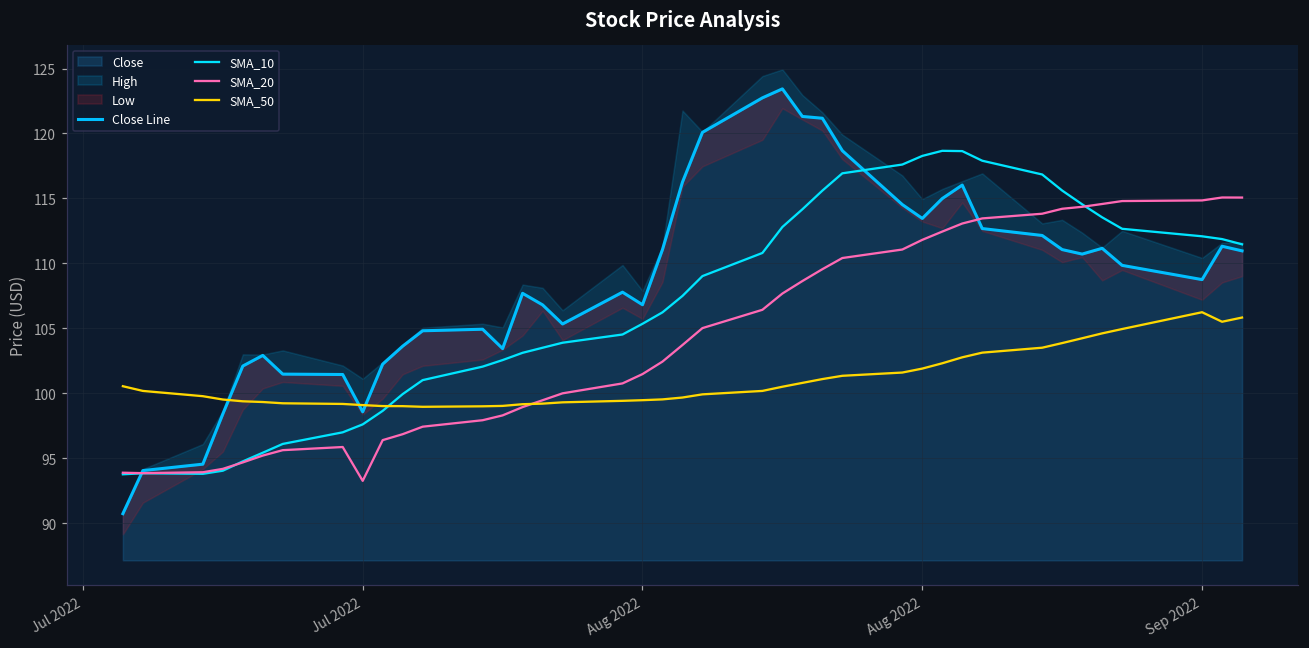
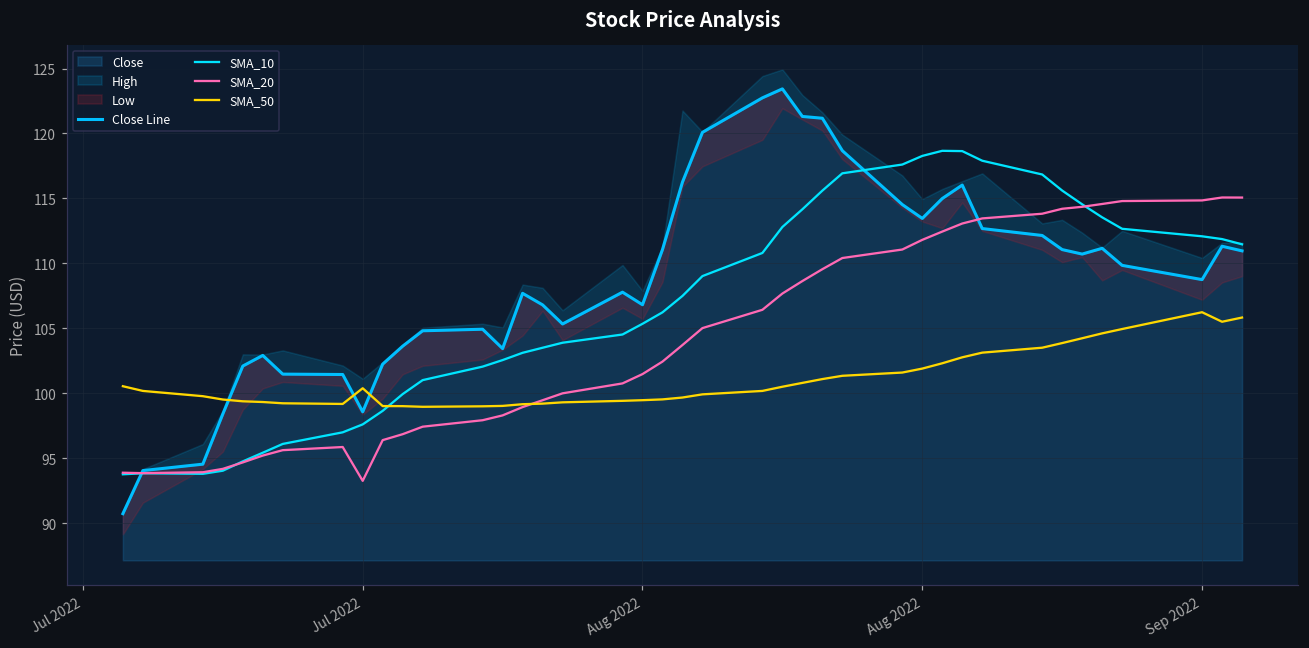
  {
    "Low": {
      "Jul 2022": 98.6,
      "Sep 2022": 108.7
    },
    "SMA_20": {
      "Jul 2022": 93.2,
      "Sep 2022": 114.8
    },
    "SMA_50": {
-     "Jul 2022": 99.1,
+     "Jul 2022": 100.4,
      "Sep 2022": 106.2
    }
  }
